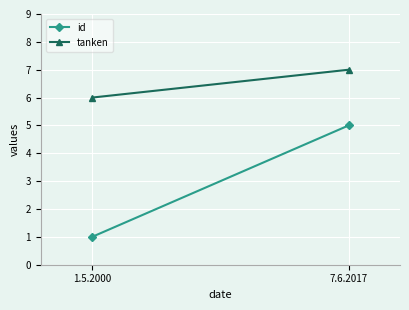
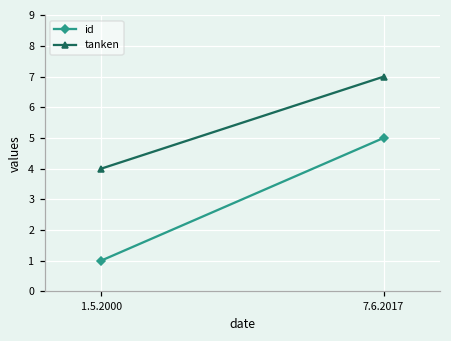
  {
    "id": {
      "1.5.2000": 1,
      "7.6.2017": 5
    },
    "tanken": {
-     "1.5.2000": 6,
+     "1.5.2000": 4,
      "7.6.2017": 7
    }
  }
